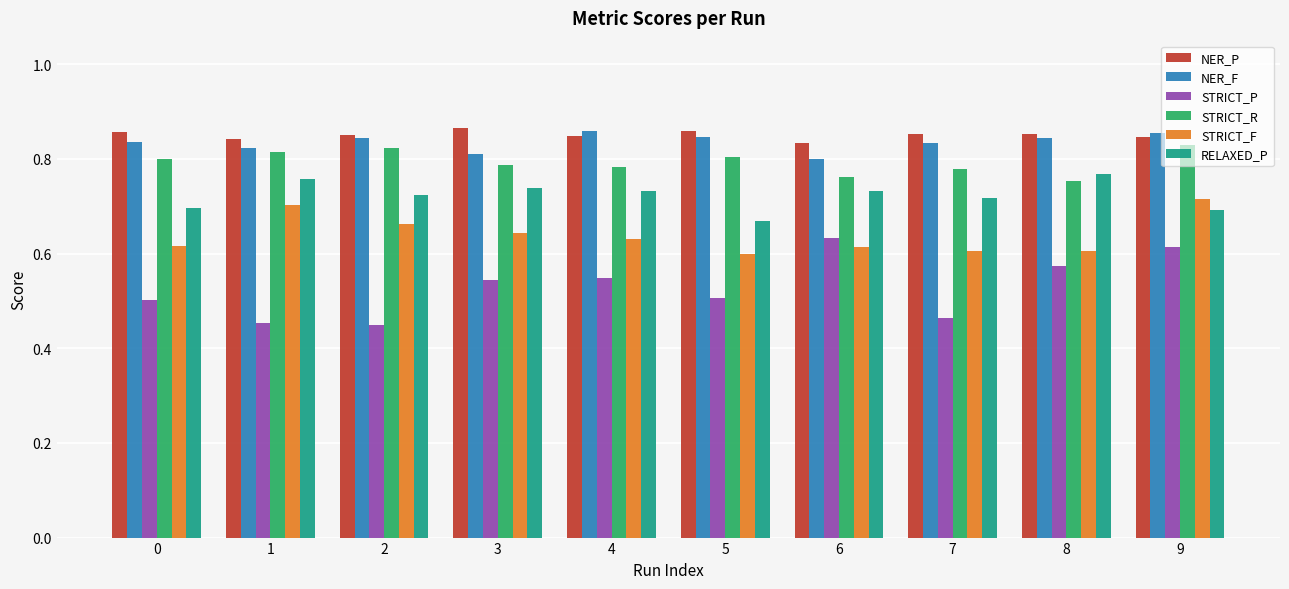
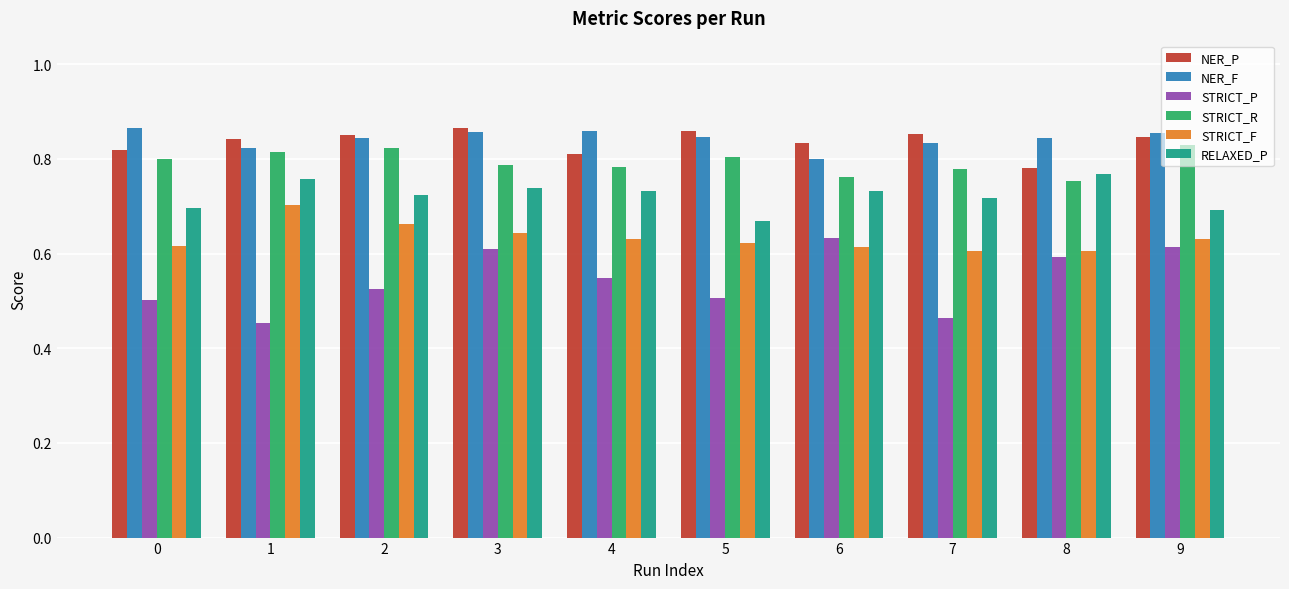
  {
    "NER_P": {
-     "0": 0.86,
+     "0": 0.82,
      "1": 0.84,
      "2": 0.85,
      "3": 0.87,
-     "4": 0.85,
+     "4": 0.81,
      "5": 0.86,
      "6": 0.83,
      "7": 0.85,
-     "8": 0.85,
+     "8": 0.78,
      "9": 0.85
    },
    "NER_F": {
-     "0": 0.84,
+     "0": 0.86,
      "1": 0.82,
      "2": 0.84,
-     "3": 0.81,
+     "3": 0.86,
      "4": 0.86,
      "5": 0.85,
      "6": 0.80,
      "7": 0.83,
      "8": 0.84,
      "9": 0.85
    },
    "STRICT_P": {
      "0": 0.50,
      "1": 0.45,
-     "2": 0.45,
-     "3": 0.54,
+     "2": 0.53,
+     "3": 0.61,
      "4": 0.55,
      "5": 0.51,
      "6": 0.63,
      "7": 0.46,
-     "8": 0.57,
+     "8": 0.59,
      "9": 0.62
    },
    "STRICT_F": {
      "0": 0.62,
      "1": 0.70,
      "2": 0.66,
      "3": 0.64,
      "4": 0.63,
-     "5": 0.60,
+     "5": 0.62,
      "6": 0.61,
      "7": 0.61,
      "8": 0.61,
-     "9": 0.71
+     "9": 0.63
    }
  }
